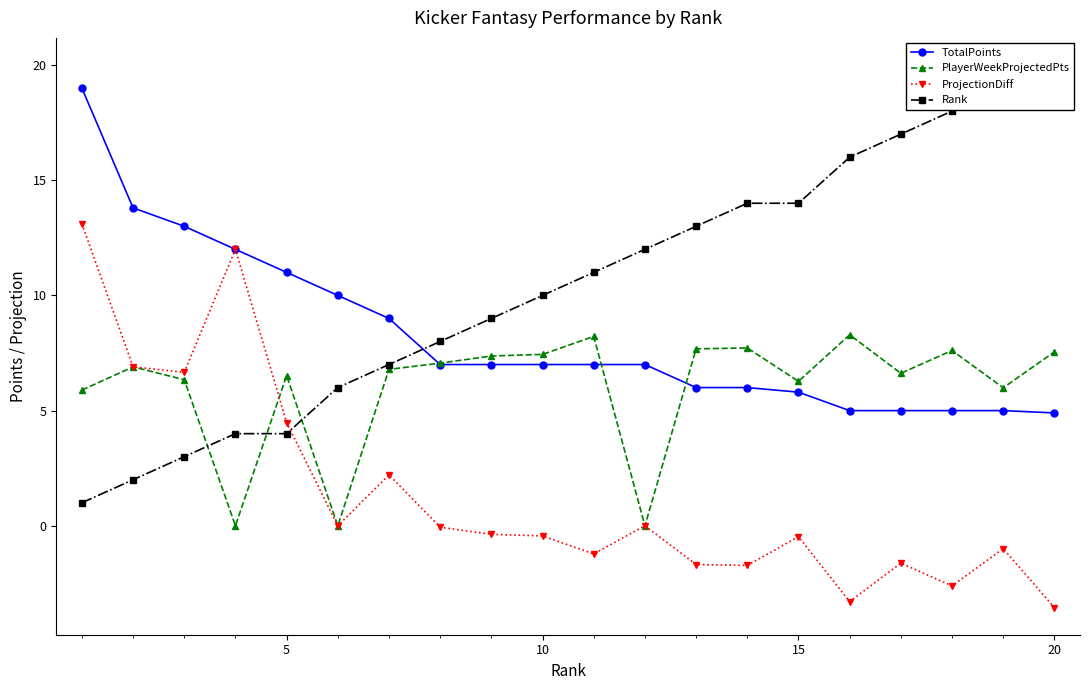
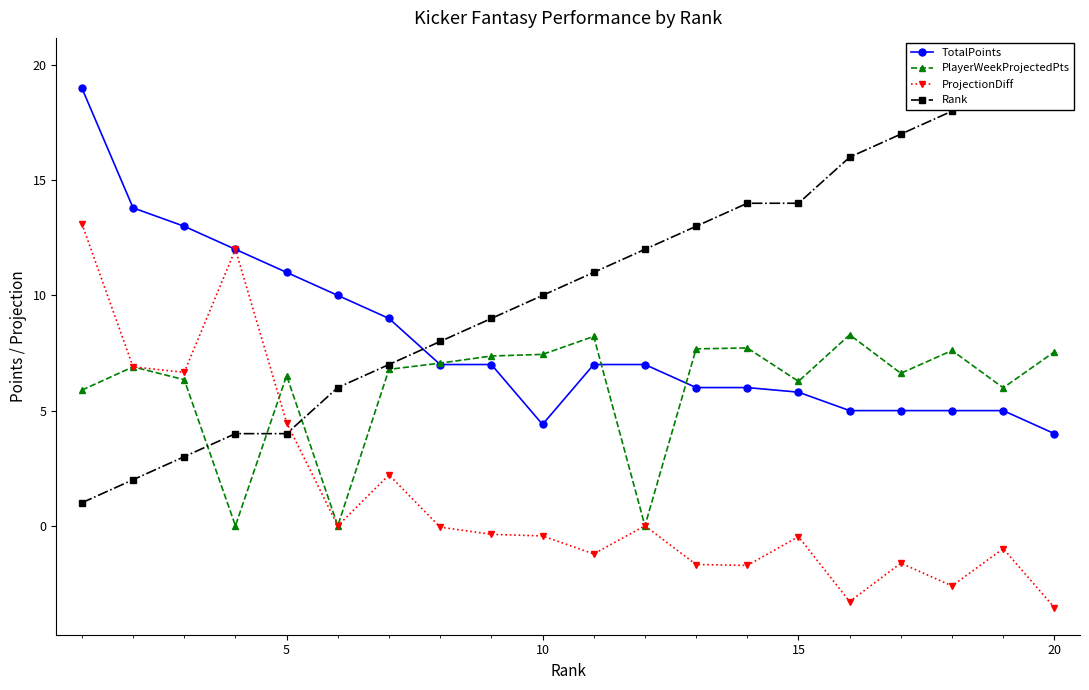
  {
    "TotalPoints": {
      "5": 11.0,
-     "10": 7.0,
+     "10": 4.4,
      "15": 5.8,
-     "20": 4.9
+     "20": 4.0
    },
    "PlayerWeekProjectedPts": {
      "5": 6.5,
      "10": 7.4,
      "15": 6.3,
      "20": 7.6
    },
    "ProjectionDiff": {
      "5": 4.5,
      "10": -0.4,
      "15": -0.5,
      "20": -3.6
    },
    "Rank": {
      "5": 4.0,
      "10": 10.0,
      "15": 14.0
    }
  }
